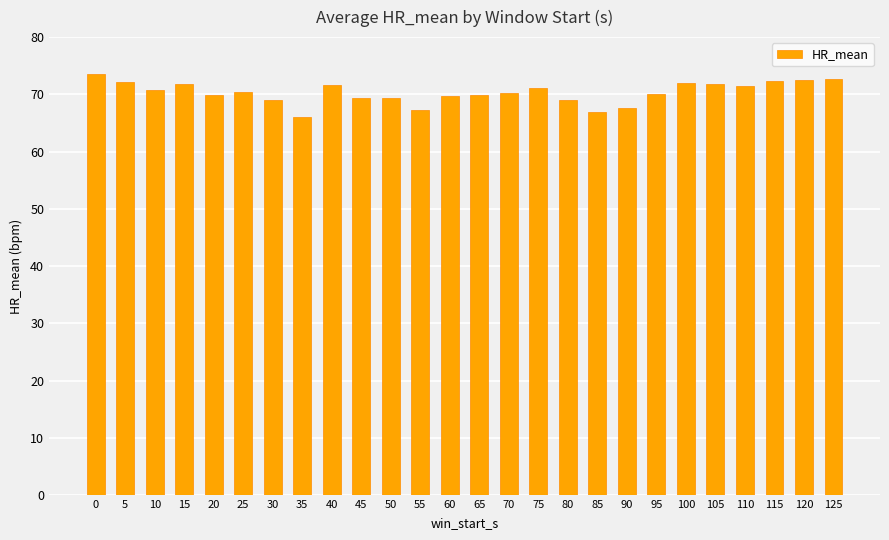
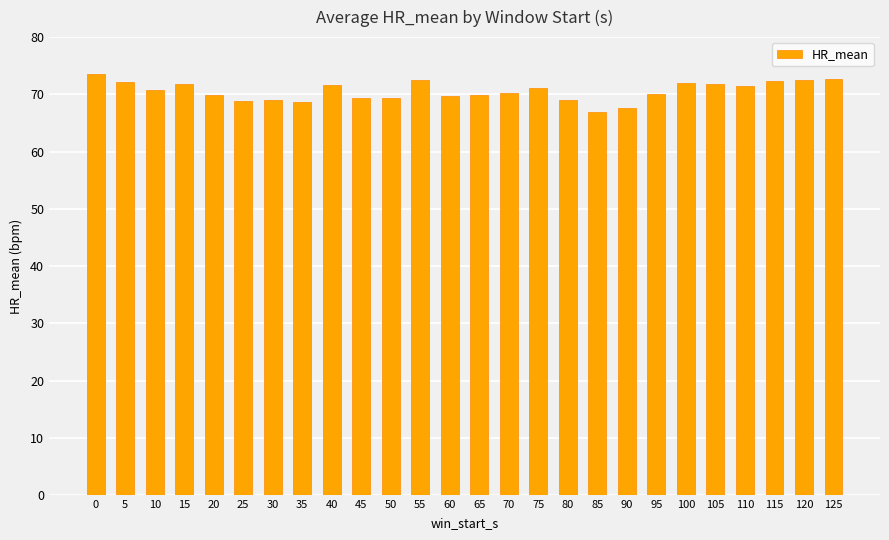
  {
    "0": 74,
    "5": 72,
    "10": 71,
    "15": 72,
    "20": 70,
-   "25": 70,
+   "25": 69,
    "30": 69,
-   "35": 66,
+   "35": 69,
    "40": 72,
    "45": 69,
    "50": 69,
-   "55": 67,
+   "55": 73,
    "60": 70,
    "65": 70,
    "70": 70,
    "75": 71,
    "80": 69,
    "85": 67,
    "90": 68,
    "95": 70,
    "100": 72,
    "105": 72,
    "110": 71,
    "115": 72,
    "120": 73,
    "125": 73
  }
